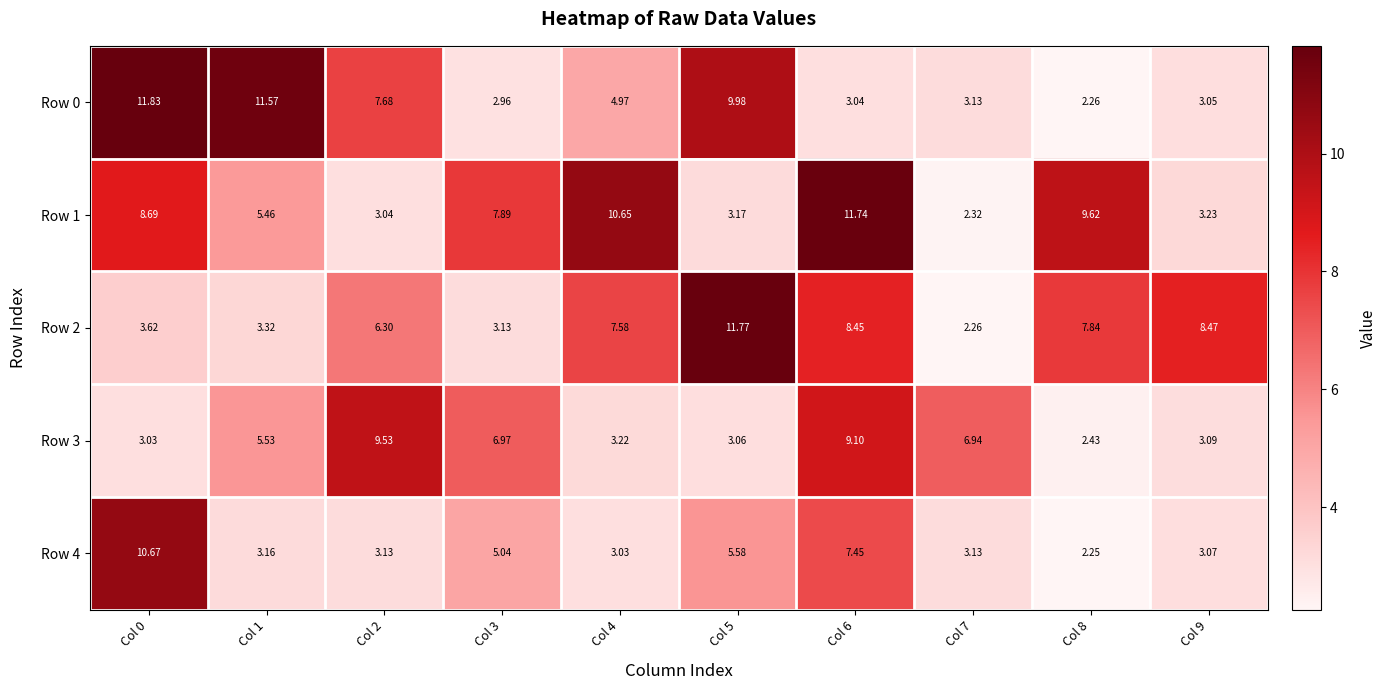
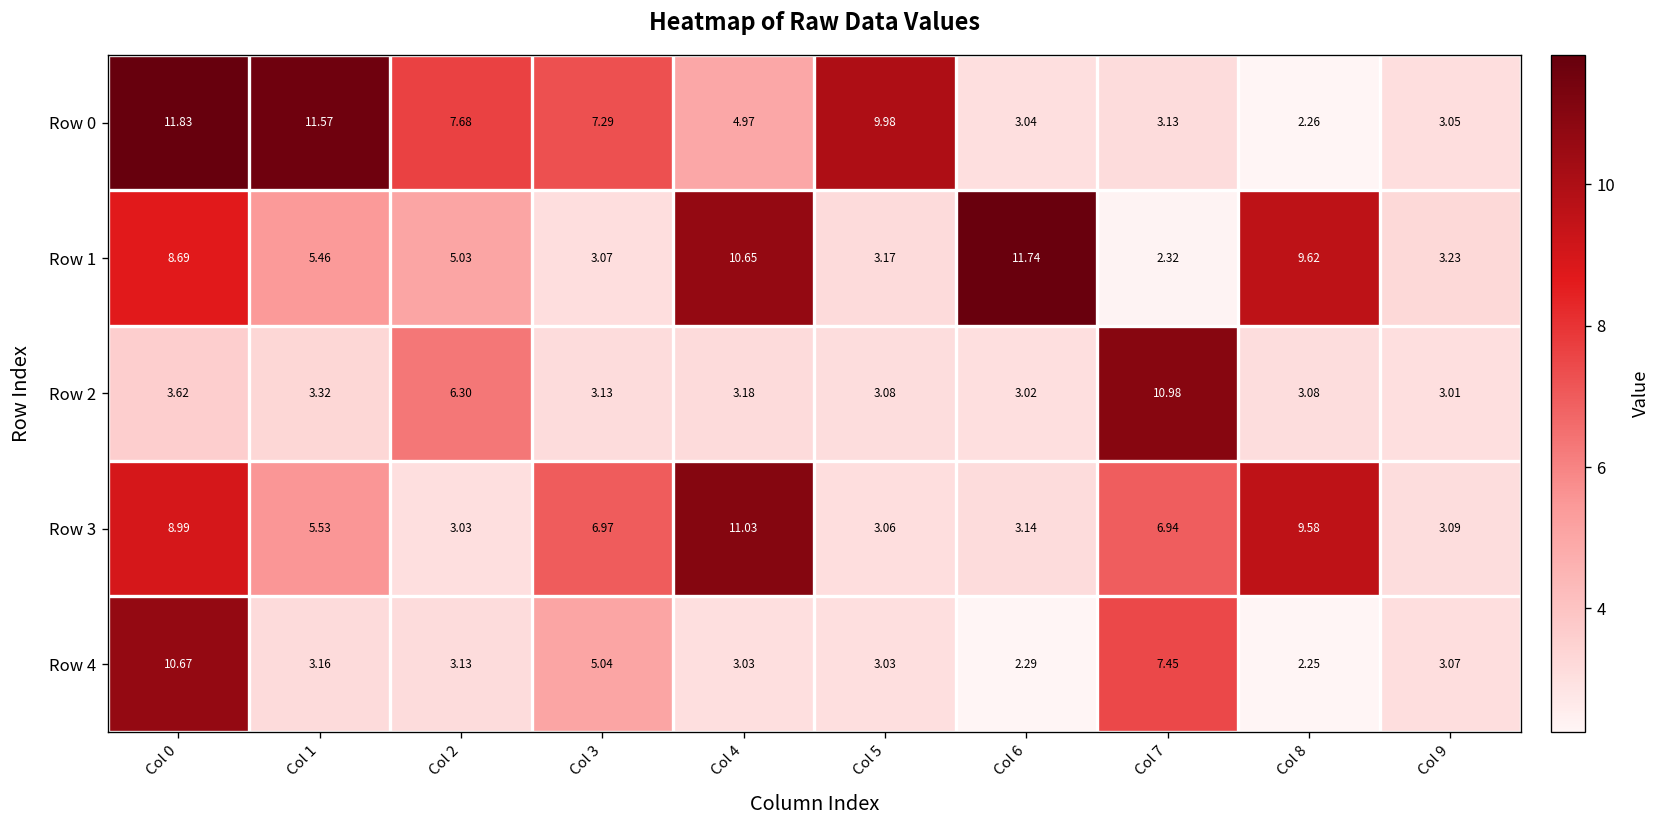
  {
    "Row 0": {
      "Col 0": 11.83,
      "Col 1": 11.57,
      "Col 2": 7.68,
-     "Col 3": 2.96,
+     "Col 3": 7.29,
      "Col 4": 4.97,
      "Col 5": 9.98,
      "Col 6": 3.04,
      "Col 7": 3.13,
      "Col 8": 2.26,
      "Col 9": 3.05
    },
    "Row 1": {
      "Col 0": 8.69,
      "Col 1": 5.46,
-     "Col 2": 3.04,
-     "Col 3": 7.89,
+     "Col 2": 5.03,
+     "Col 3": 3.07,
      "Col 4": 10.65,
      "Col 5": 3.17,
      "Col 6": 11.74,
      "Col 7": 2.32,
      "Col 8": 9.62,
      "Col 9": 3.23
    },
    "Row 2": {
      "Col 0": 3.62,
      "Col 1": 3.32,
      "Col 2": 6.30,
      "Col 3": 3.13,
-     "Col 4": 7.58,
-     "Col 5": 11.77,
-     "Col 6": 8.45,
-     "Col 7": 2.26,
-     "Col 8": 7.84,
-     "Col 9": 8.47
+     "Col 4": 3.18,
+     "Col 5": 3.08,
+     "Col 6": 3.02,
+     "Col 7": 10.98,
+     "Col 8": 3.08,
+     "Col 9": 3.01
    },
    "Row 3": {
-     "Col 0": 3.03,
+     "Col 0": 8.99,
      "Col 1": 5.53,
-     "Col 2": 9.53,
+     "Col 2": 3.03,
      "Col 3": 6.97,
-     "Col 4": 3.22,
+     "Col 4": 11.03,
      "Col 5": 3.06,
-     "Col 6": 9.10,
+     "Col 6": 3.14,
      "Col 7": 6.94,
-     "Col 8": 2.43,
+     "Col 8": 9.58,
      "Col 9": 3.09
    },
    "Row 4": {
      "Col 0": 10.67,
      "Col 1": 3.16,
      "Col 2": 3.13,
      "Col 3": 5.04,
      "Col 4": 3.03,
-     "Col 5": 5.58,
-     "Col 6": 7.45,
-     "Col 7": 3.13,
+     "Col 5": 3.03,
+     "Col 6": 2.29,
+     "Col 7": 7.45,
      "Col 8": 2.25,
      "Col 9": 3.07
    }
  }
